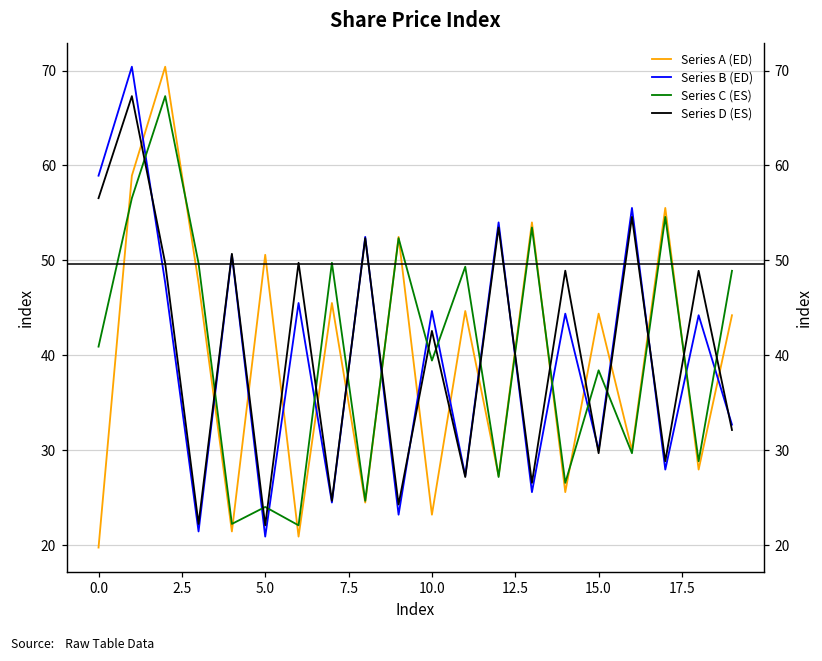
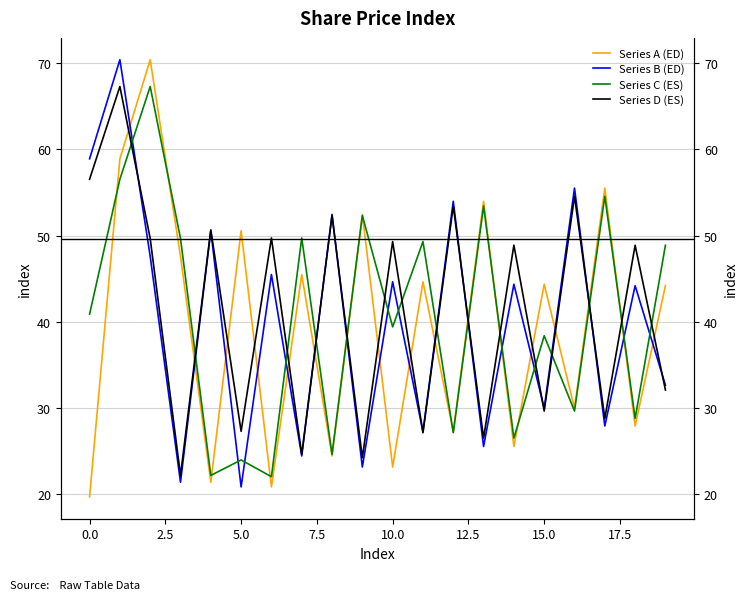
  {
    "Series A (ED)": {
      "0.0": 20,
      "5.0": 51,
      "10.0": 23,
      "15.0": 44
    },
    "Series B (ED)": {
      "0.0": 59,
      "5.0": 21,
      "10.0": 45,
      "15.0": 30
    },
    "Series C (ES)": {
      "0.0": 41,
      "5.0": 24,
      "10.0": 39,
      "15.0": 38
    },
    "Series D (ES)": {
      "0.0": 57,
-     "5.0": 22,
-     "10.0": 43,
+     "5.0": 27,
+     "10.0": 49,
      "15.0": 30
    }
  }
